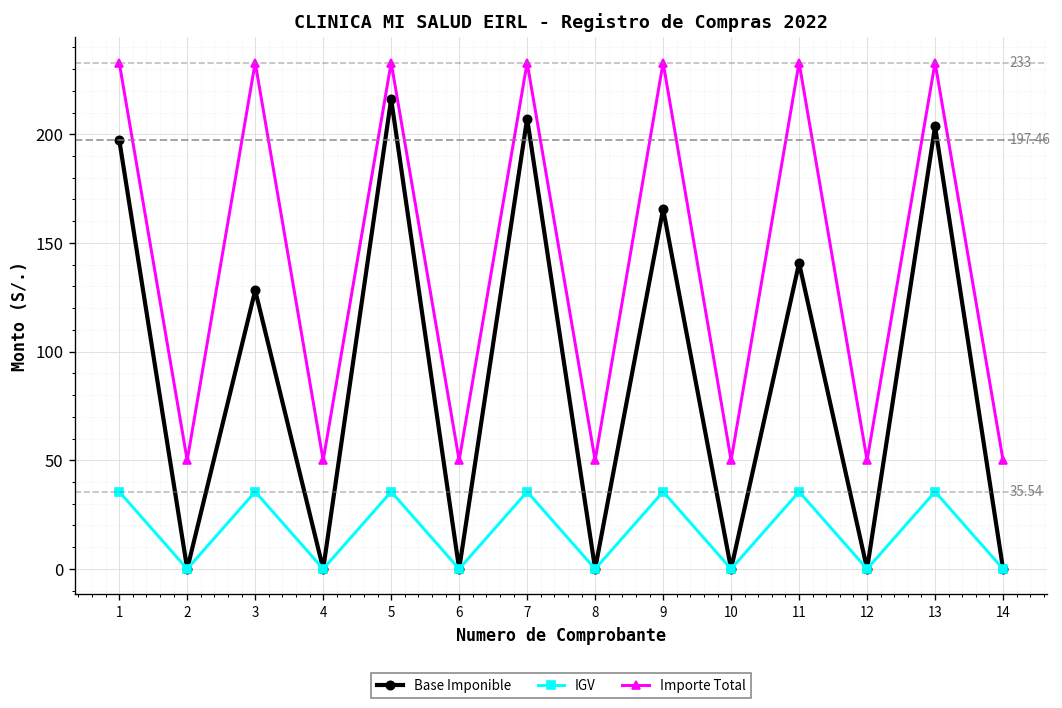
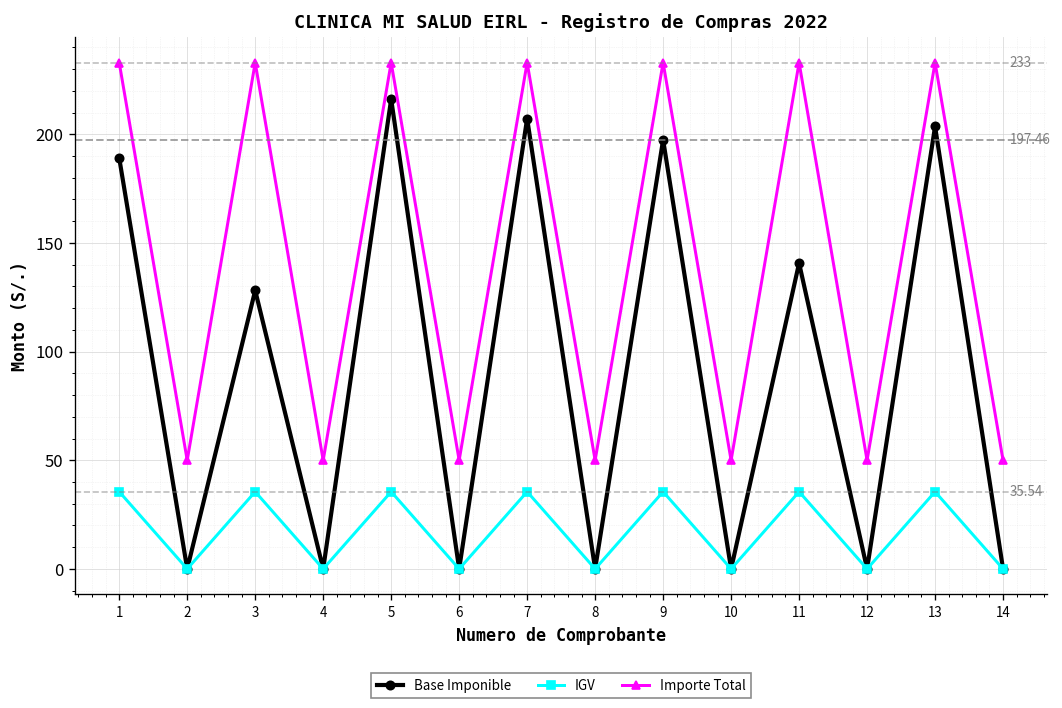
  {
    "Base Imponible": {
-     "1": 197,
+     "1": 189,
      "3": 128,
      "5": 216,
      "7": 207,
-     "9": 166,
+     "9": 197,
      "11": 141,
      "13": 204
    },
    "IGV": {
      "1": 36,
      "3": 36,
      "5": 36,
      "7": 36,
      "9": 36,
      "11": 36,
      "13": 36
    },
    "Importe Total": {
      "1": 233,
      "2": 50,
      "3": 233,
      "4": 50,
      "5": 233,
      "6": 50,
      "7": 233,
      "8": 50,
      "9": 233,
      "10": 50,
      "11": 233,
      "12": 50,
      "13": 233
    }
  }
